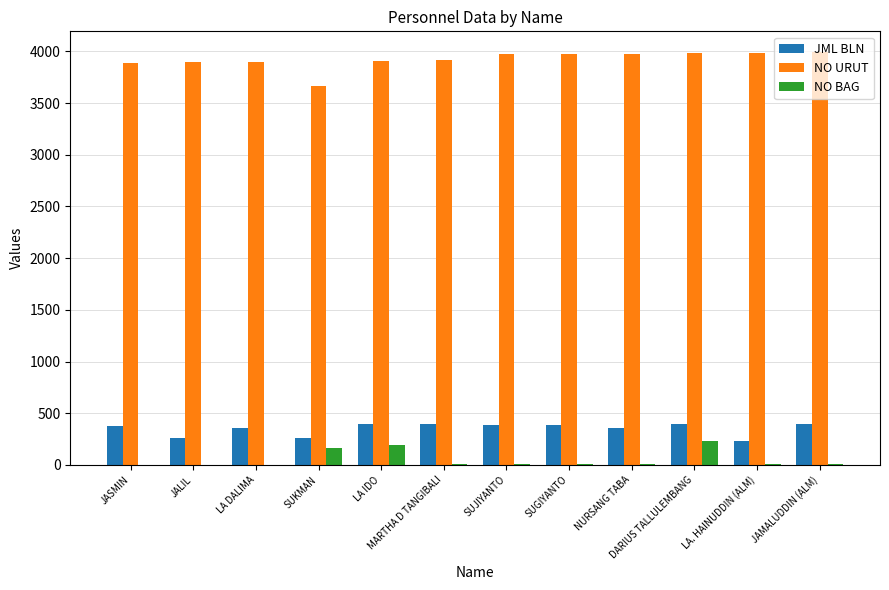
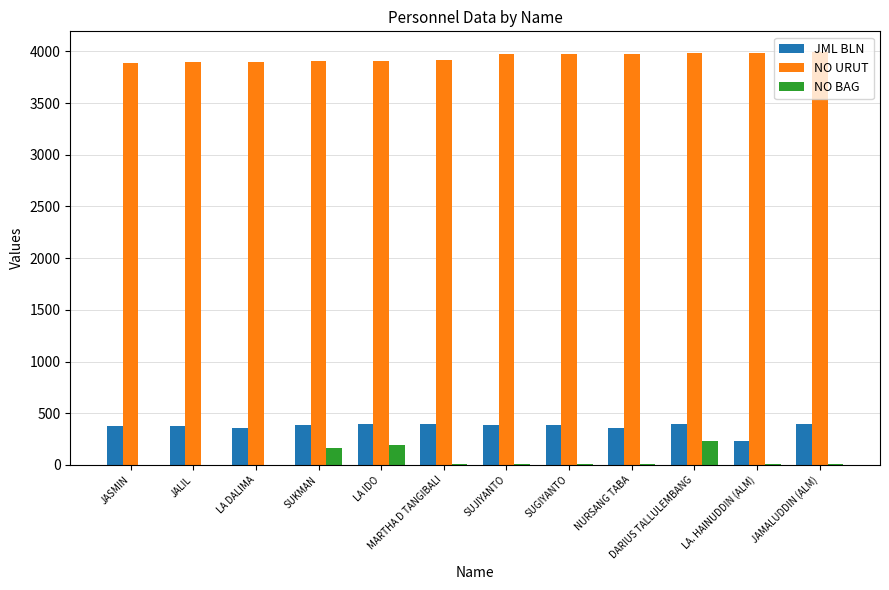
  {
    "JML BLN": {
      "JASMIN": 380,
-     "JALIL": 260,
+     "JALIL": 370,
      "LA DALIMA": 360,
-     "SUKMAN": 260,
+     "SUKMAN": 380,
      "LA IDO": 390,
      "MARTHA D TANGIBALI": 390,
      "SUJIYANTO": 390,
      "SUGIYANTO": 390,
      "NURSANG TABA": 360,
      "DARIUS TALLULEMBANG": 400,
      "LA. HAINUDDIN (ALM)": 230,
      "JAMALUDDIN (ALM)": 400
    },
    "NO URUT": {
      "JASMIN": 3890,
      "JALIL": 3900,
      "LA DALIMA": 3900,
-     "SUKMAN": 3660,
+     "SUKMAN": 3900,
      "LA IDO": 3900,
      "MARTHA D TANGIBALI": 3920,
      "SUJIYANTO": 3980,
      "SUGIYANTO": 3980,
      "NURSANG TABA": 3980,
      "DARIUS TALLULEMBANG": 3990,
      "LA. HAINUDDIN (ALM)": 3990
    },
    "NO BAG": {
      "SUKMAN": 160,
      "LA IDO": 190,
      "DARIUS TALLULEMBANG": 230
    }
  }
